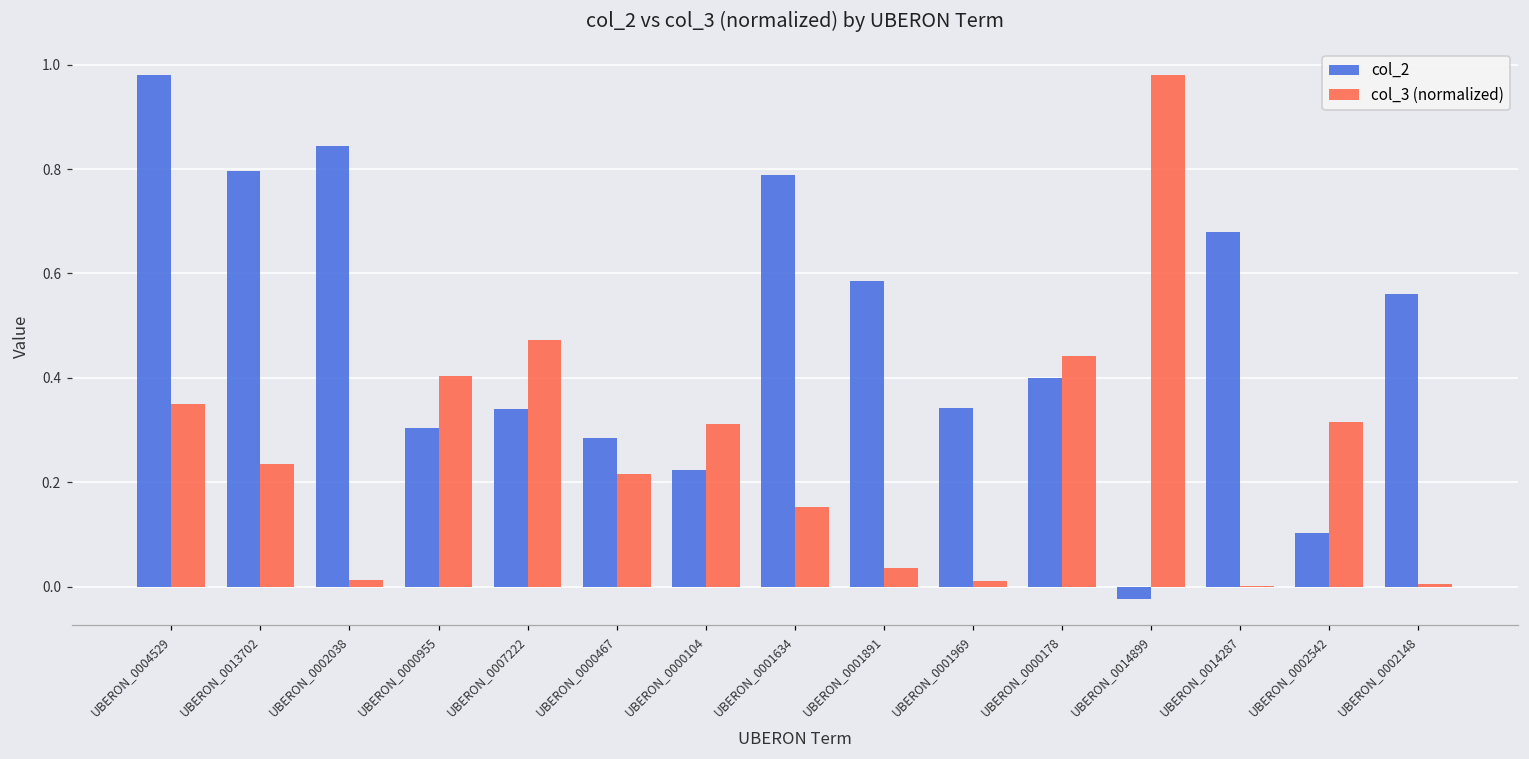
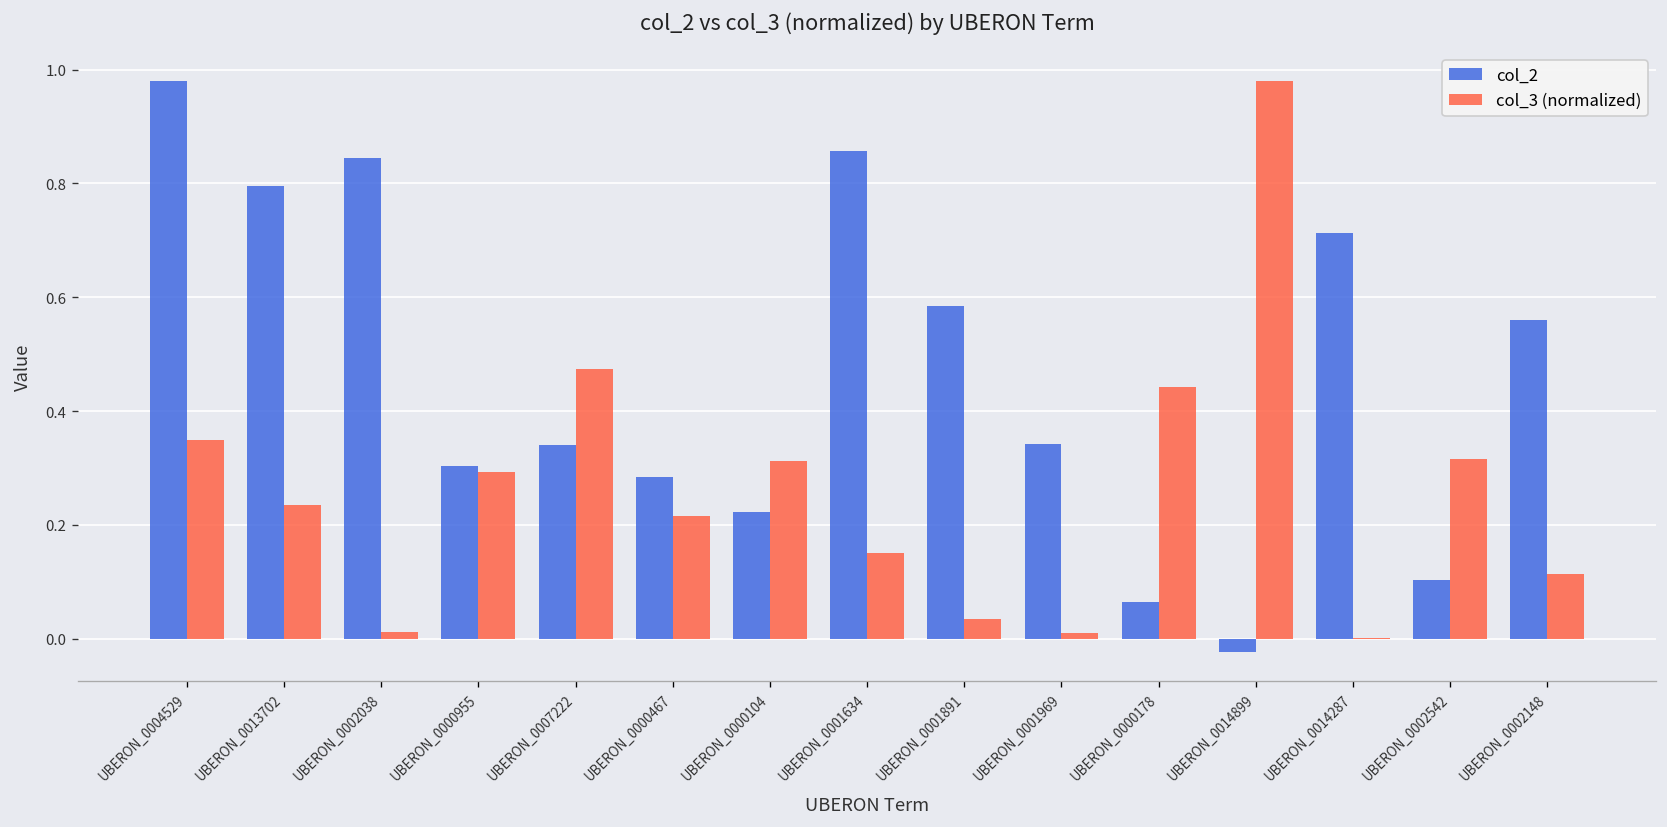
  {
    "col_2": {
      "UBERON_0004529": 0.98,
      "UBERON_0013702": 0.80,
      "UBERON_0002038": 0.84,
      "UBERON_0000955": 0.30,
      "UBERON_0007222": 0.34,
      "UBERON_0000467": 0.28,
      "UBERON_0000104": 0.22,
-     "UBERON_0001634": 0.79,
+     "UBERON_0001634": 0.86,
      "UBERON_0001891": 0.58,
      "UBERON_0001969": 0.34,
-     "UBERON_0000178": 0.40,
+     "UBERON_0000178": 0.07,
      "UBERON_0014899": -0.02,
-     "UBERON_0014287": 0.68,
+     "UBERON_0014287": 0.71,
      "UBERON_0002542": 0.10,
      "UBERON_0002148": 0.56
    },
    "col_3 (normalized)": {
      "UBERON_0004529": 0.35,
      "UBERON_0013702": 0.24,
      "UBERON_0002038": 0.01,
-     "UBERON_0000955": 0.40,
+     "UBERON_0000955": 0.29,
      "UBERON_0007222": 0.47,
      "UBERON_0000467": 0.22,
      "UBERON_0000104": 0.31,
      "UBERON_0001634": 0.15,
      "UBERON_0001891": 0.04,
      "UBERON_0001969": 0.01,
      "UBERON_0000178": 0.44,
      "UBERON_0014899": 0.98,
      "UBERON_0002542": 0.32,
-     "UBERON_0002148": 0.01
+     "UBERON_0002148": 0.11
    }
  }
